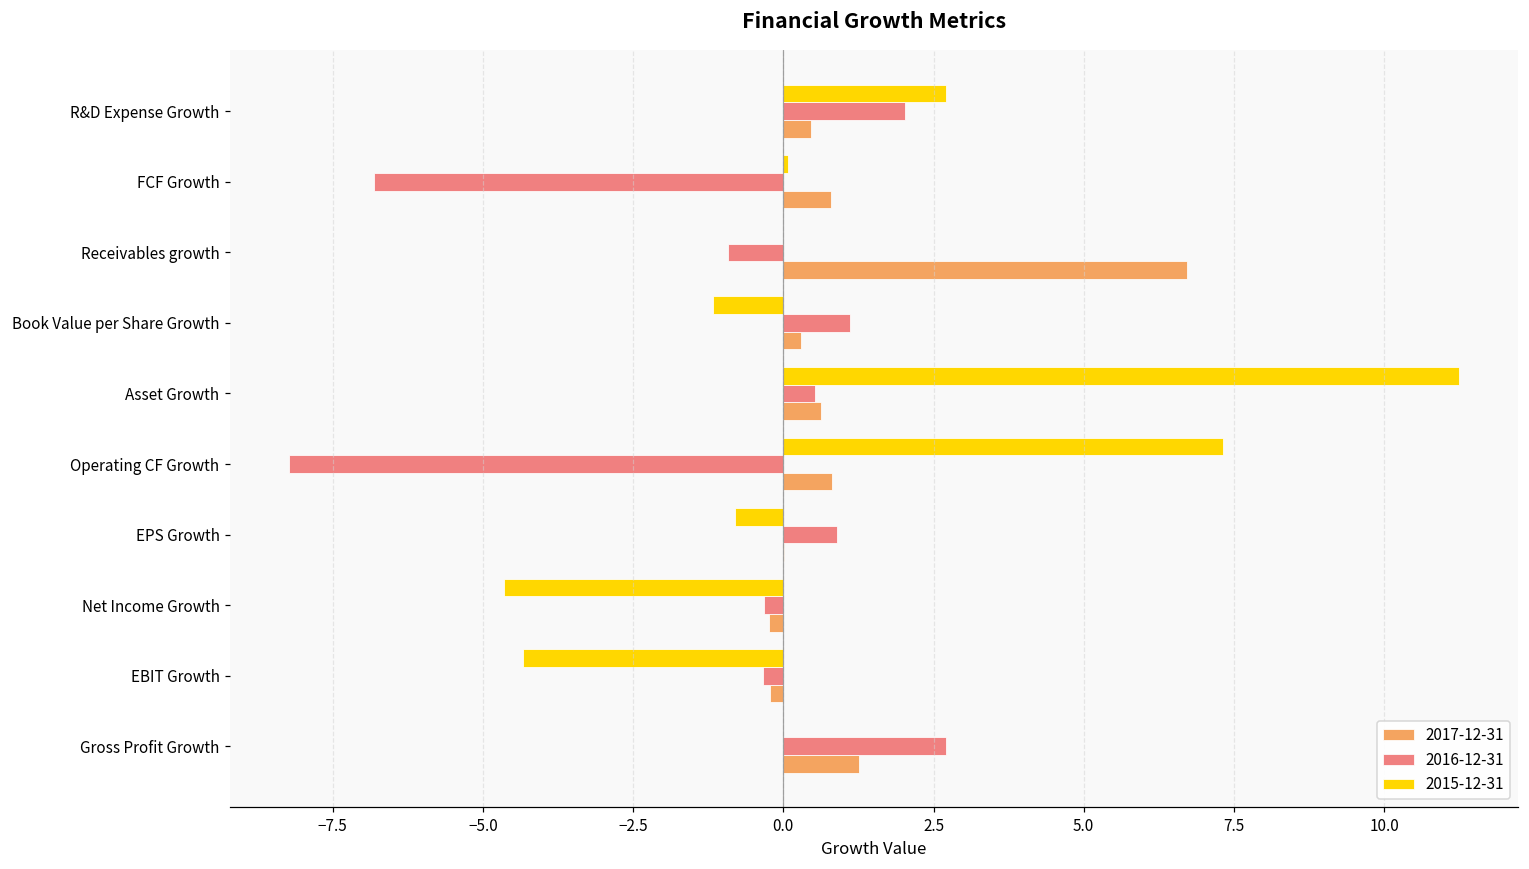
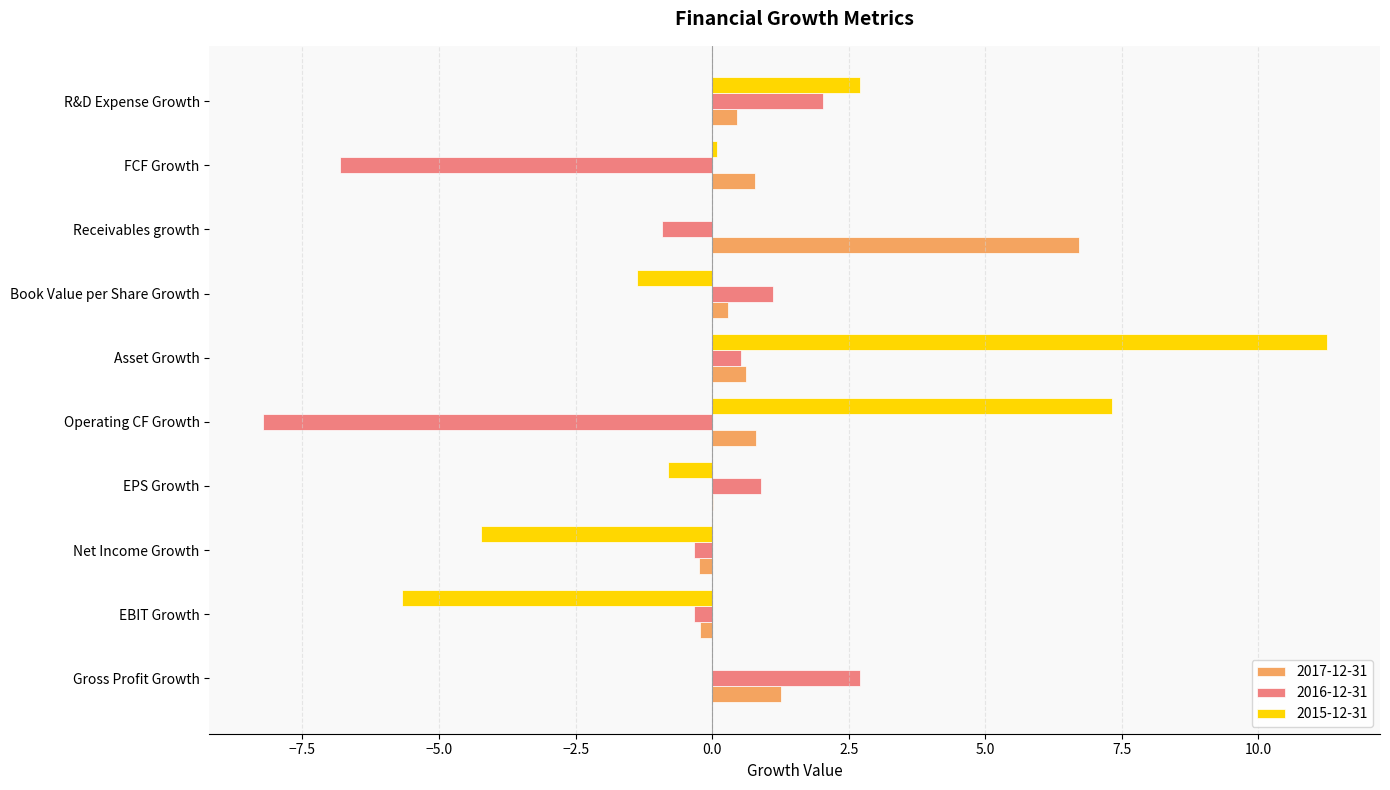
  {
    "2015-12-31": {
      "R&D Expense Growth": 2.7,
      "FCF Growth": 0.1,
      "Receivables growth": 0.0,
-     "Book Value per Share Growth": -1.2,
+     "Book Value per Share Growth": -1.4,
      "Asset Growth": 11.3,
      "Operating CF Growth": 7.3,
      "EPS Growth": -0.8,
-     "Net Income Growth": -4.6,
-     "EBIT Growth": -4.3,
+     "Net Income Growth": -4.2,
+     "EBIT Growth": -5.7,
      "Gross Profit Growth": 0.0
    }
  }
